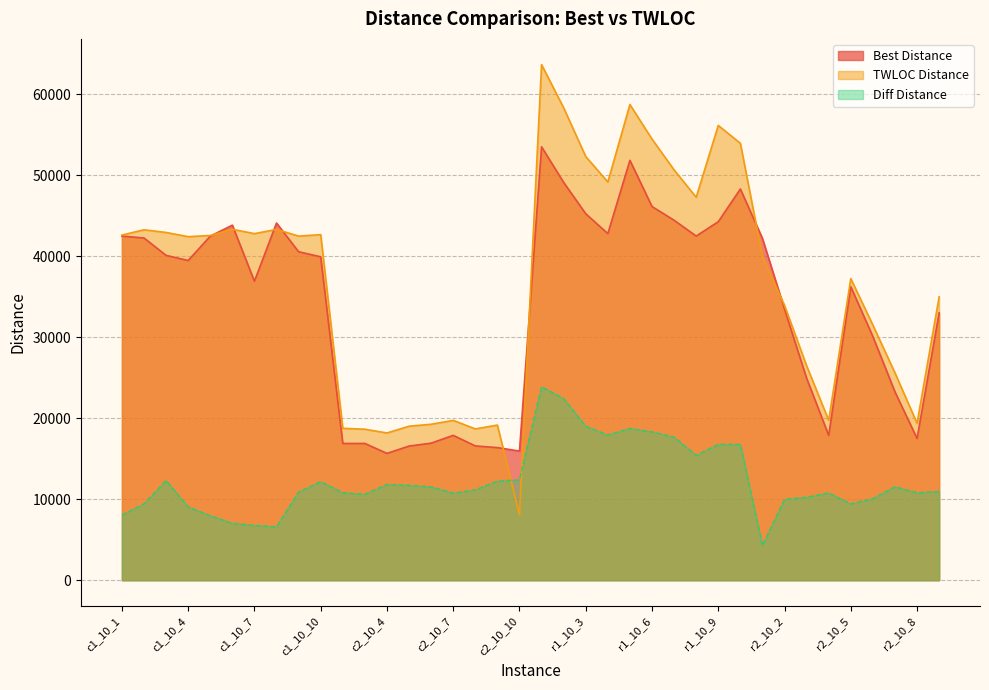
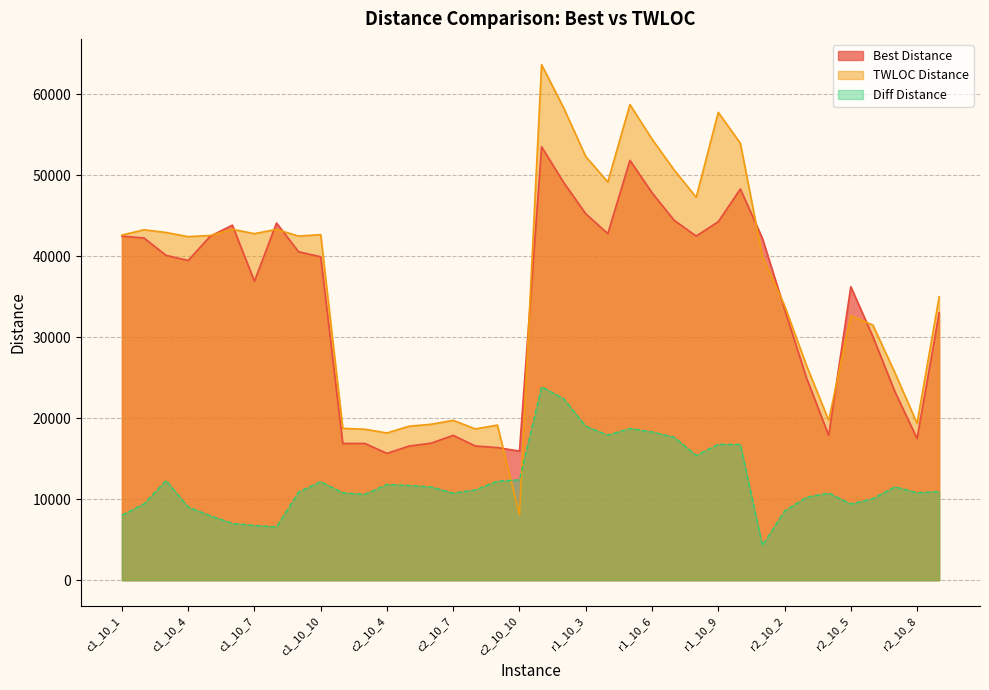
  {
    "Best Distance": {
      "c1_10_4": 39000,
      "c1_10_7": 37000,
      "c1_10_10": 40000,
      "c2_10_4": 16000,
      "c2_10_7": 18000,
      "c2_10_10": 16000,
      "r1_10_3": 45000,
-     "r1_10_6": 46000,
+     "r1_10_6": 48000,
      "r1_10_9": 44000,
      "r2_10_2": 33000,
      "r2_10_5": 36000,
      "r2_10_8": 17000
    },
    "TWLOC Distance": {
      "c1_10_4": 42000,
      "c1_10_7": 43000,
      "c1_10_10": 43000,
      "c2_10_4": 18000,
      "c2_10_7": 20000,
      "c2_10_10": 8000,
      "r1_10_3": 52000,
      "r1_10_6": 54000,
-     "r1_10_9": 56000,
+     "r1_10_9": 58000,
      "r2_10_2": 34000,
-     "r2_10_5": 37000,
+     "r2_10_5": 33000,
      "r2_10_8": 19000
    },
    "Diff Distance": {
      "c1_10_1": 8000,
      "c1_10_4": 9000,
      "c1_10_7": 7000,
      "c1_10_10": 12000,
      "c2_10_4": 12000,
      "c2_10_7": 11000,
      "c2_10_10": 12000,
      "r1_10_3": 19000,
      "r1_10_6": 18000,
      "r1_10_9": 17000,
-     "r2_10_2": 10000,
+     "r2_10_2": 9000,
      "r2_10_5": 9000,
      "r2_10_8": 11000
    }
  }
